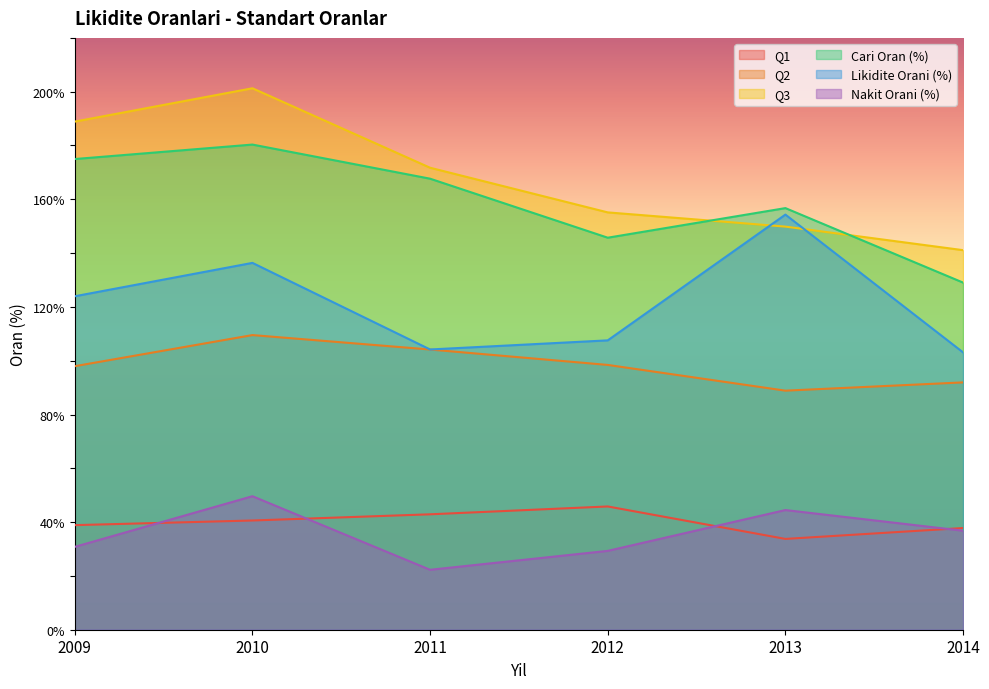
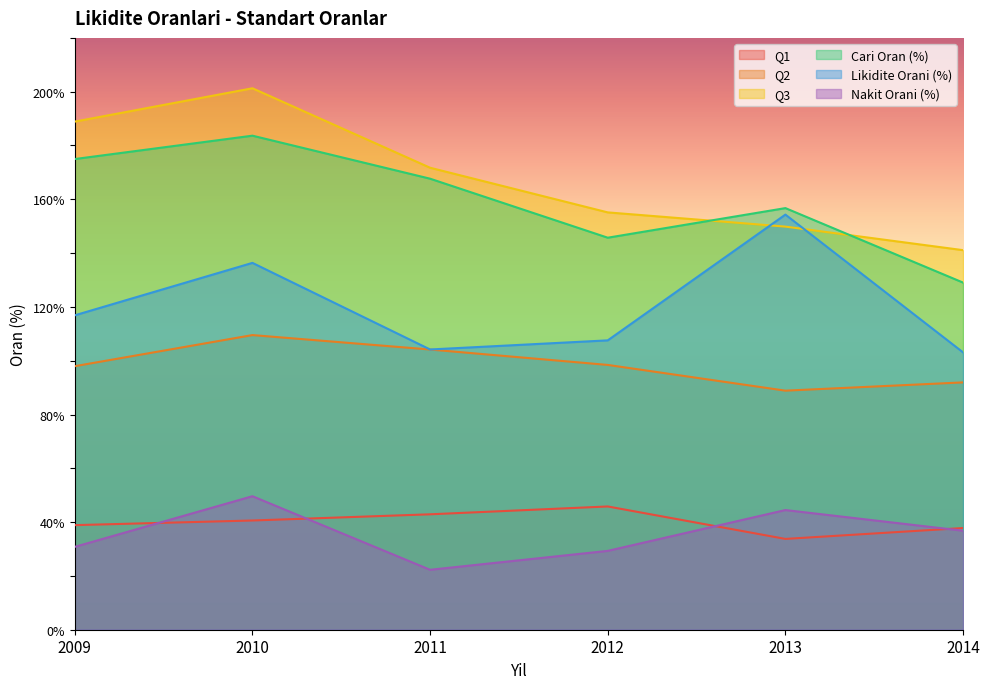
  {
    "Cari Oran (%)": {
      "2009": "175%",
-     "2010": "180%",
+     "2010": "184%",
      "2011": "168%",
      "2012": "146%",
      "2013": "157%",
      "2014": "129%"
    },
    "Likidite Orani (%)": {
-     "2009": "124%",
+     "2009": "117%",
      "2010": "136%",
      "2012": "108%",
      "2013": "154%",
      "2014": "103%"
    },
    "Nakit Orani (%)": {
      "2009": "31%",
      "2010": "50%",
      "2011": "22%",
      "2012": "29%",
      "2013": "44%",
      "2014": "37%"
    }
  }
